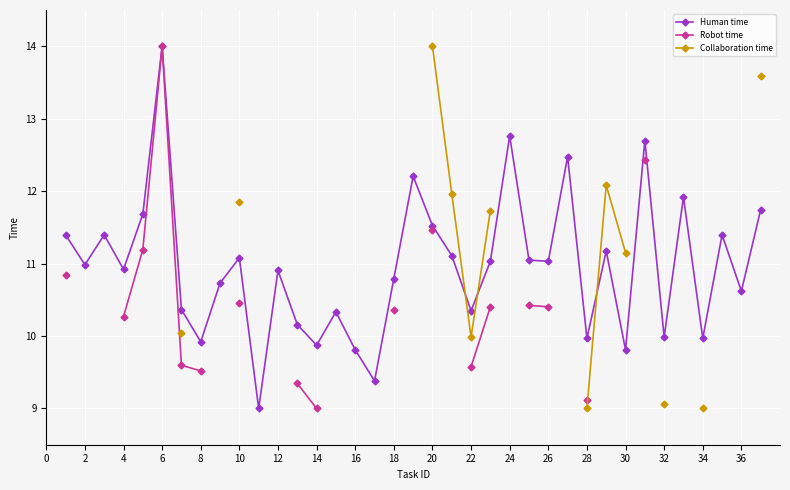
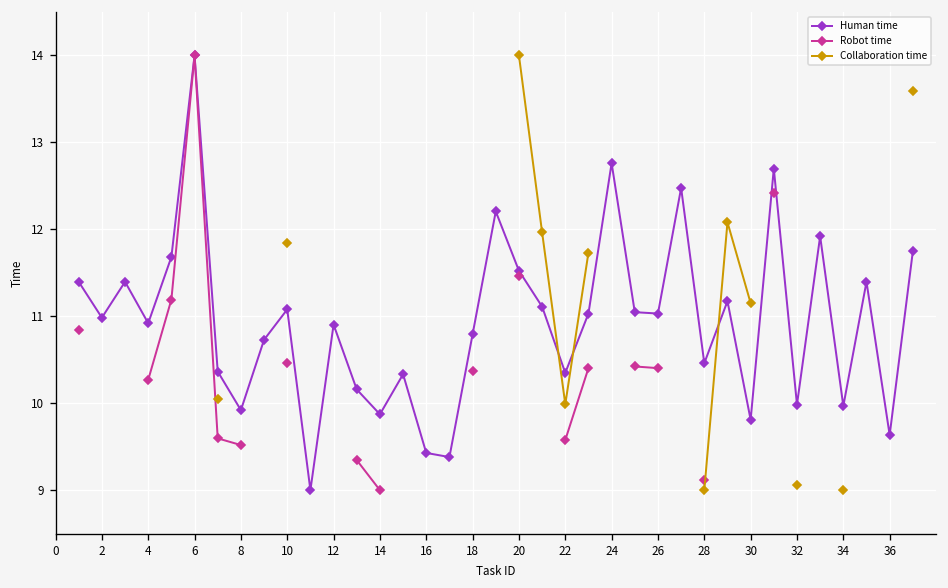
  {
    "Human time": {
      "2": 11.0,
      "4": 10.9,
      "8": 9.9,
      "10": 11.1,
      "12": 10.9,
      "14": 9.9,
-     "16": 9.8,
+     "16": 9.4,
      "18": 10.8,
      "20": 11.5,
      "22": 10.3,
      "24": 12.8,
      "26": 11.0,
-     "28": 10.0,
+     "28": 10.5,
      "30": 9.8,
      "32": 10.0,
      "34": 10.0,
-     "36": 10.6
+     "36": 9.6
    },
    "Robot time": {
      "4": 10.3,
      "8": 9.5,
      "10": 10.5,
      "14": 9.0,
      "18": 10.4,
      "20": 11.5,
      "22": 9.6,
      "26": 10.4,
      "28": 9.1
    },
    "Collaboration time": {
      "10": 11.8,
      "20": 14.0,
      "22": 10.0,
      "28": 9.0,
      "30": 11.2,
      "32": 9.1,
      "34": 9.0
    }
  }
